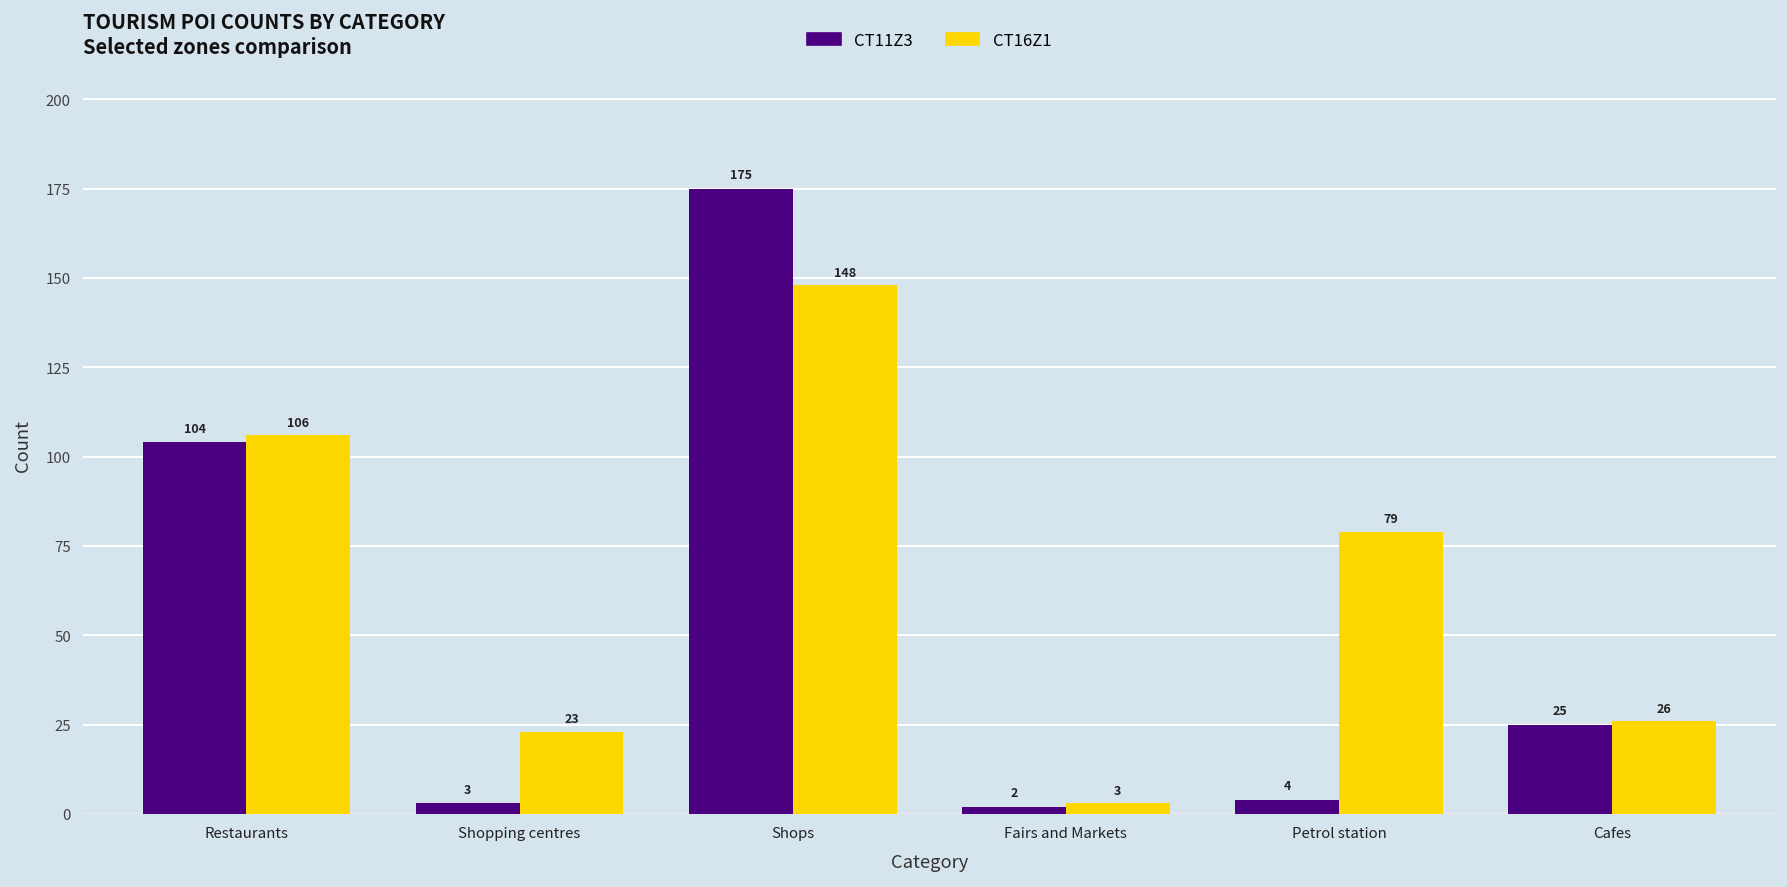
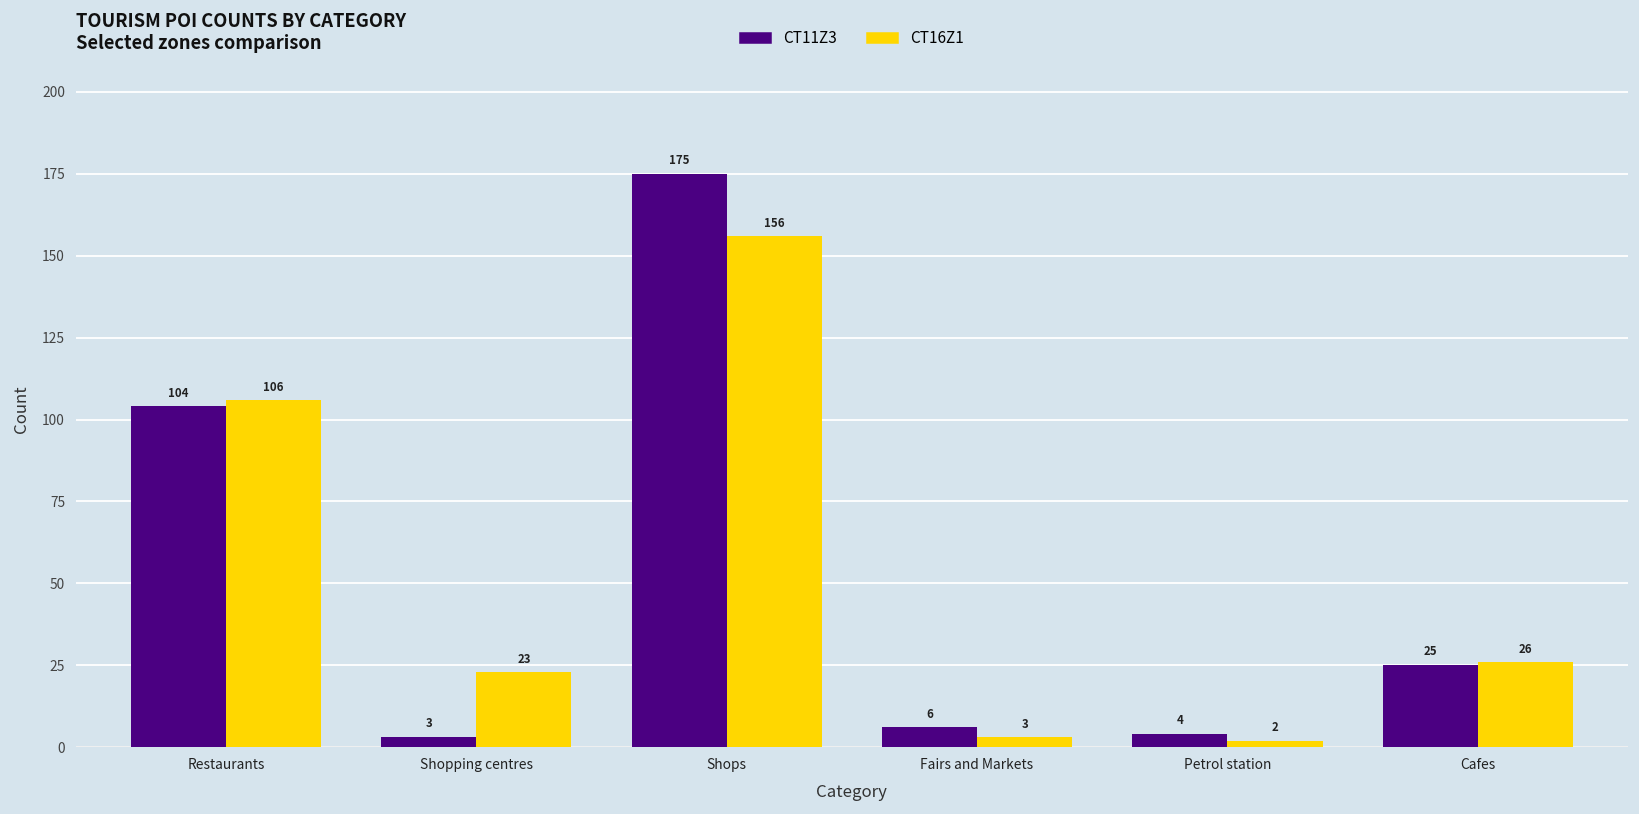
  {
    "CT11Z3": {
      "Restaurants": 104,
      "Shopping centres": 3,
      "Shops": 175,
-     "Fairs and Markets": 2,
+     "Fairs and Markets": 6,
      "Petrol station": 4,
      "Cafes": 25
    },
    "CT16Z1": {
      "Restaurants": 106,
      "Shopping centres": 23,
-     "Shops": 148,
+     "Shops": 156,
      "Fairs and Markets": 3,
-     "Petrol station": 79,
+     "Petrol station": 2,
      "Cafes": 26
    }
  }
